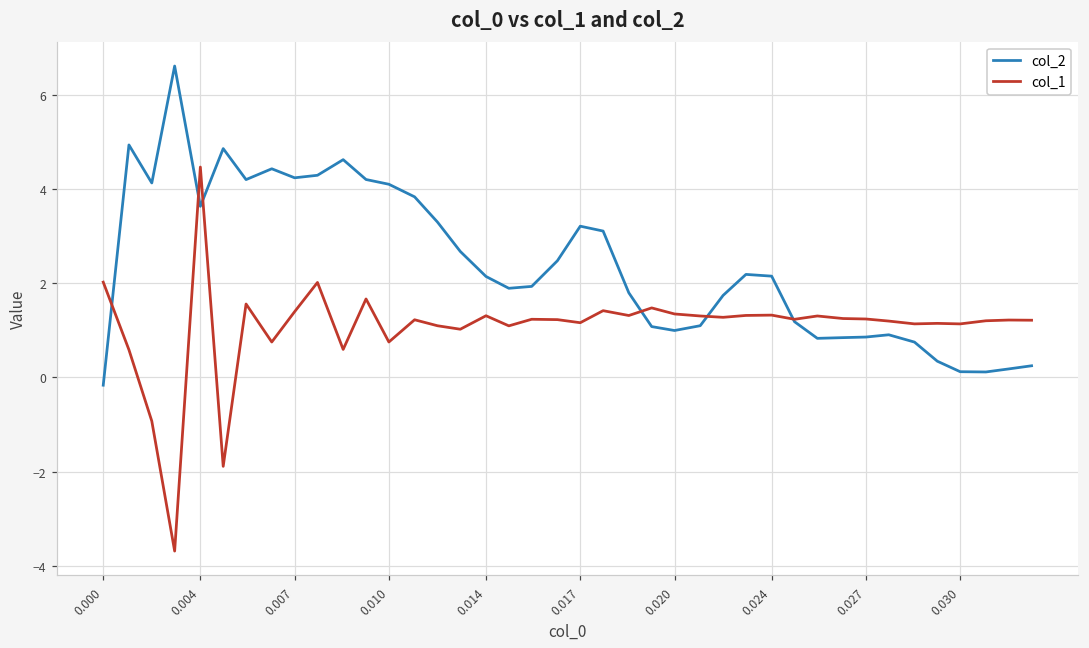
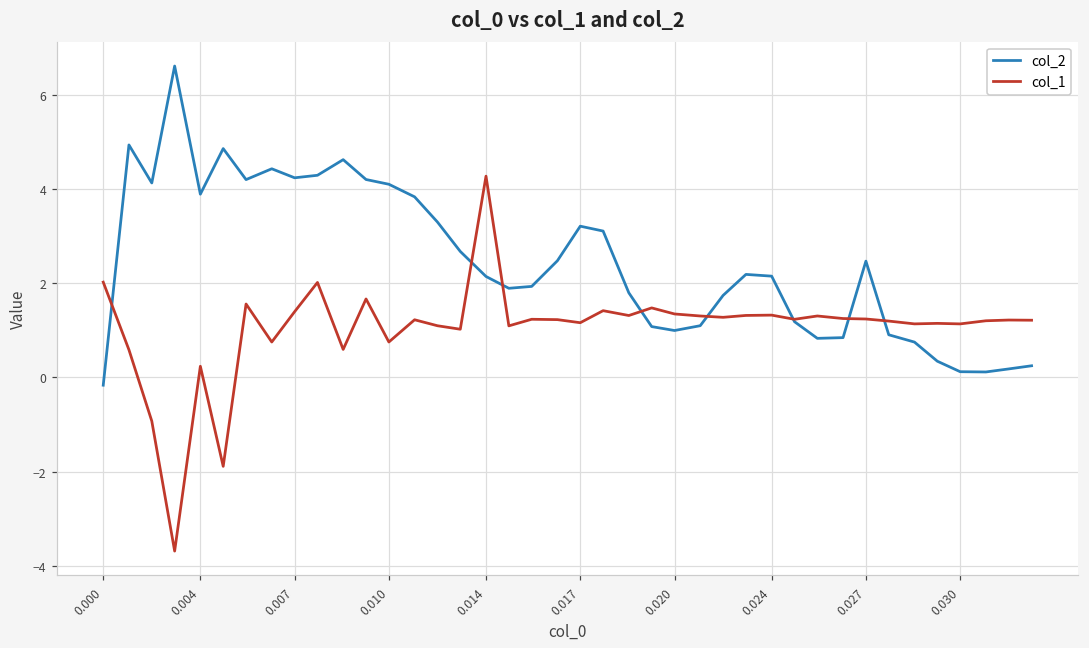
  {
    "col_2": {
      "0.000": -0.2,
-     "0.004": 3.6,
+     "0.004": 3.9,
      "0.007": 4.2,
      "0.010": 4.1,
      "0.014": 2.1,
      "0.017": 3.2,
      "0.020": 1.0,
      "0.024": 2.1,
-     "0.027": 0.9,
+     "0.027": 2.5,
      "0.030": 0.1
    },
    "col_1": {
      "0.000": 2.0,
-     "0.004": 4.5,
+     "0.004": 0.2,
      "0.007": 1.4,
      "0.010": 0.8,
-     "0.014": 1.3,
+     "0.014": 4.3,
      "0.017": 1.2,
      "0.020": 1.3,
      "0.024": 1.3,
      "0.027": 1.2,
      "0.030": 1.1
    }
  }
